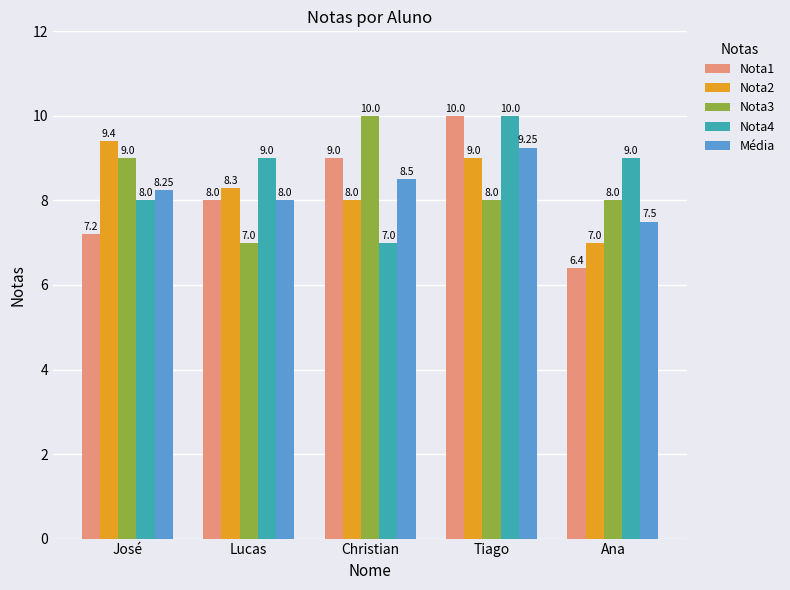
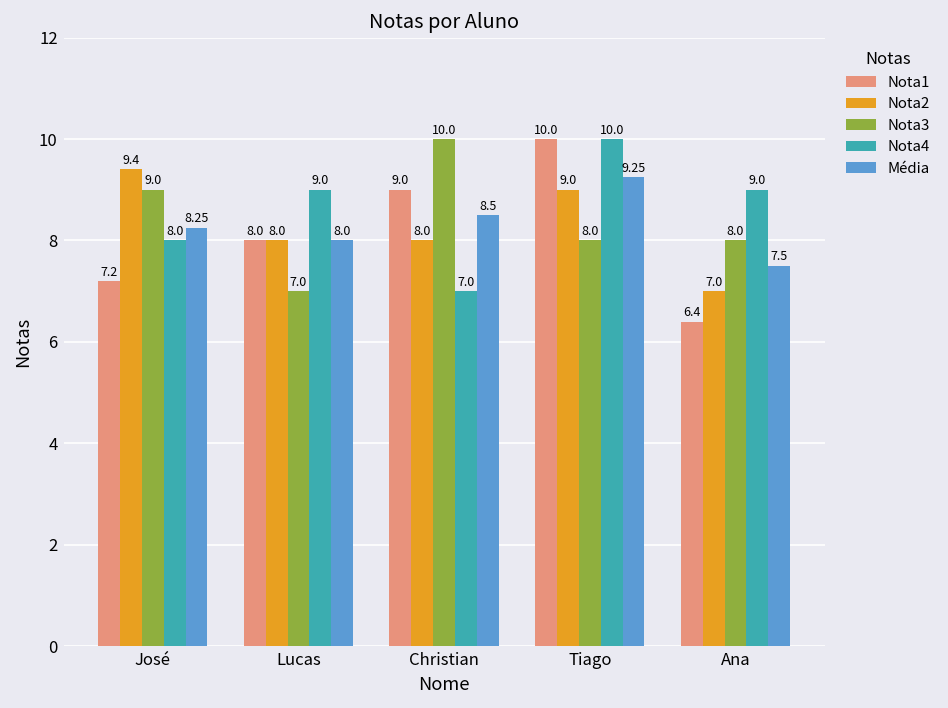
  {
    "Nota1": {
      "José": 7.2,
      "Lucas": 8.0,
      "Christian": 9.0,
      "Tiago": 10.0,
      "Ana": 6.4
    },
    "Nota2": {
      "José": 9.4,
-     "Lucas": 8.3,
+     "Lucas": 8.0,
      "Christian": 8.0,
      "Tiago": 9.0,
      "Ana": 7.0
    },
    "Nota3": {
      "José": 9.0,
      "Lucas": 7.0,
      "Christian": 10.0,
      "Tiago": 8.0,
      "Ana": 8.0
    }
  }
